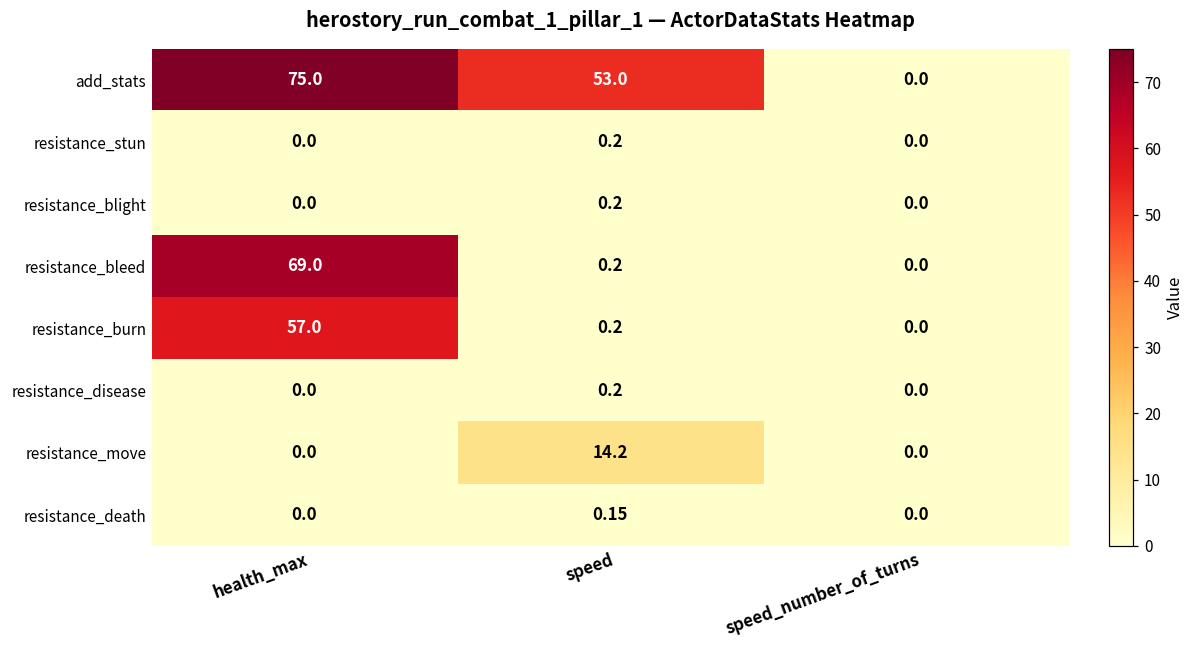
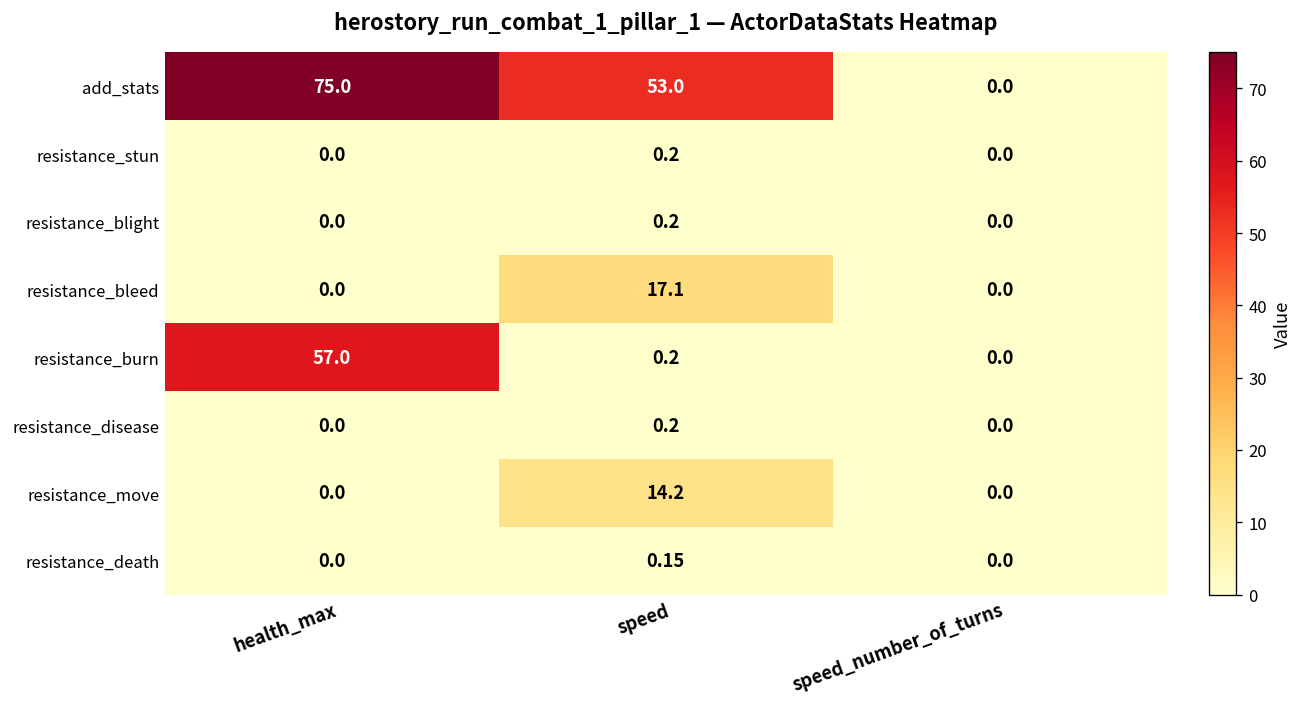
  {
    "add_stats": {
      "health_max": 75.0,
      "speed": 53.0,
      "speed_number_of_turns": 0.0
    },
    "resistance_stun": {
      "health_max": 0.0,
      "speed": 0.2,
      "speed_number_of_turns": 0.0
    },
    "resistance_blight": {
      "health_max": 0.0,
      "speed": 0.2,
      "speed_number_of_turns": 0.0
    },
    "resistance_bleed": {
-     "health_max": 69.0,
-     "speed": 0.2,
+     "health_max": 0.0,
+     "speed": 17.1,
      "speed_number_of_turns": 0.0
    },
    "resistance_burn": {
      "health_max": 57.0,
      "speed": 0.2,
      "speed_number_of_turns": 0.0
    },
    "resistance_disease": {
      "health_max": 0.0,
      "speed": 0.2,
      "speed_number_of_turns": 0.0
    },
    "resistance_move": {
      "health_max": 0.0,
      "speed": 14.2,
      "speed_number_of_turns": 0.0
    },
    "resistance_death": {
      "health_max": 0.0,
      "speed": 0.15,
      "speed_number_of_turns": 0.0
    }
  }
